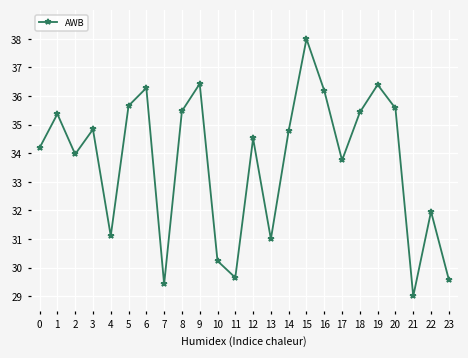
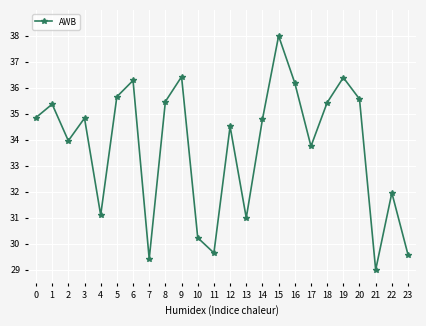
  {
-   "0": 34.2,
+   "0": 34.9,
    "1": 35.4,
    "2": 34.0,
    "3": 34.8,
    "4": 31.1,
    "5": 35.7,
    "6": 36.3,
    "7": 29.4,
    "8": 35.5,
    "9": 36.4,
    "10": 30.2,
    "11": 29.7,
    "12": 34.5,
    "13": 31.0,
    "14": 34.8,
    "15": 38.0,
    "16": 36.2,
    "17": 33.8,
    "18": 35.4,
    "19": 36.4,
    "20": 35.6,
    "21": 29.0,
    "22": 32.0,
    "23": 29.6
  }
